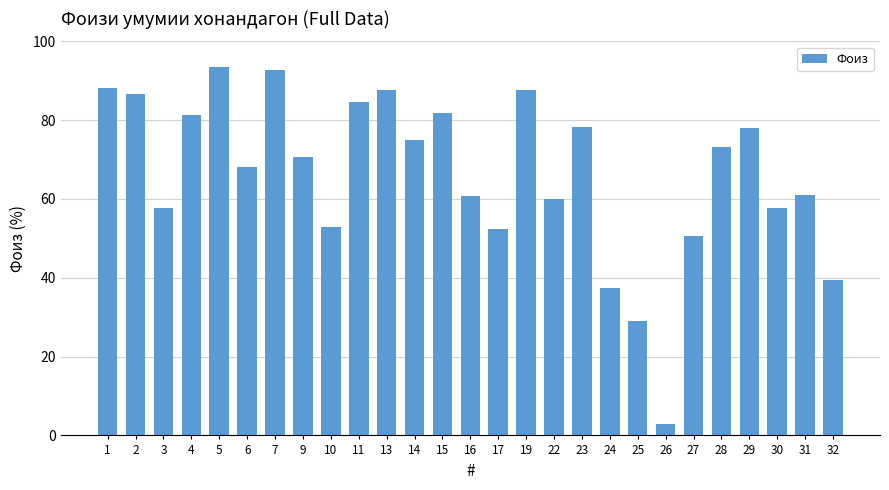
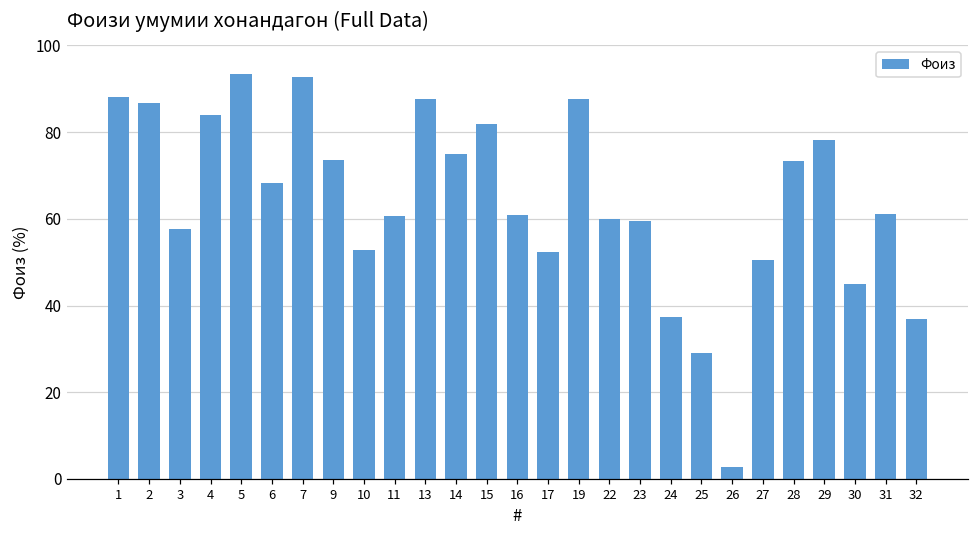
  {
    "1": 88,
    "2": 87,
    "3": 58,
-   "4": 81,
+   "4": 84,
    "5": 94,
    "6": 68,
    "7": 93,
-   "9": 71,
+   "9": 74,
    "10": 53,
-   "11": 85,
+   "11": 61,
    "13": 88,
    "14": 75,
    "15": 82,
    "16": 61,
    "17": 52,
    "19": 88,
    "22": 60,
-   "23": 78,
+   "23": 59,
    "24": 37,
    "25": 29,
    "26": 3,
    "27": 51,
    "28": 73,
    "29": 78,
-   "30": 58,
+   "30": 45,
    "31": 61,
-   "32": 39
+   "32": 37
  }
